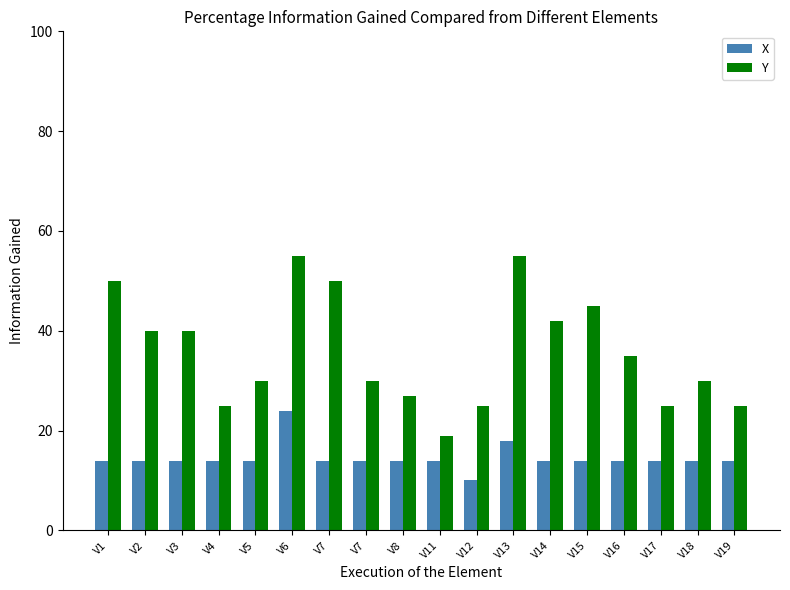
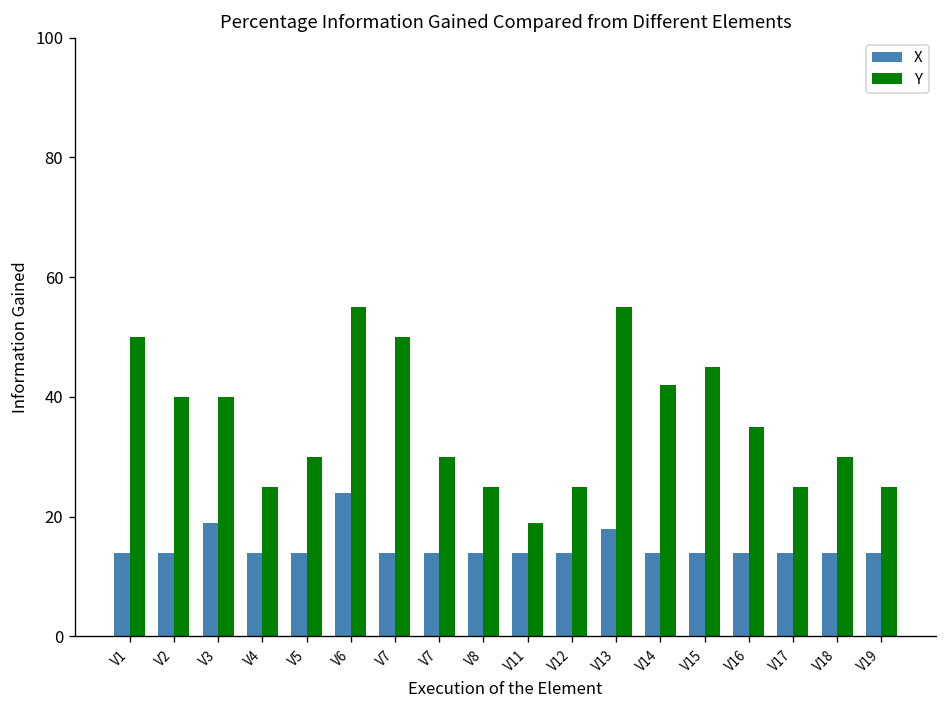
  {
    "X": {
      "V1": 14,
      "V2": 14,
-     "V3": 14,
+     "V3": 19,
      "V4": 14,
      "V5": 14,
      "V6": 24,
      "V8": 14,
      "V11": 14,
-     "V12": 10,
+     "V12": 14,
      "V13": 18,
      "V14": 14,
      "V15": 14,
      "V16": 14,
      "V17": 14,
      "V18": 14,
      "V19": 14
    },
    "Y": {
      "V1": 50,
      "V2": 40,
      "V3": 40,
      "V4": 25,
      "V5": 30,
      "V6": 55,
-     "V8": 27,
+     "V8": 25,
      "V11": 19,
      "V12": 25,
      "V13": 55,
      "V14": 42,
      "V15": 45,
      "V16": 35,
      "V17": 25,
      "V18": 30,
      "V19": 25
    }
  }
